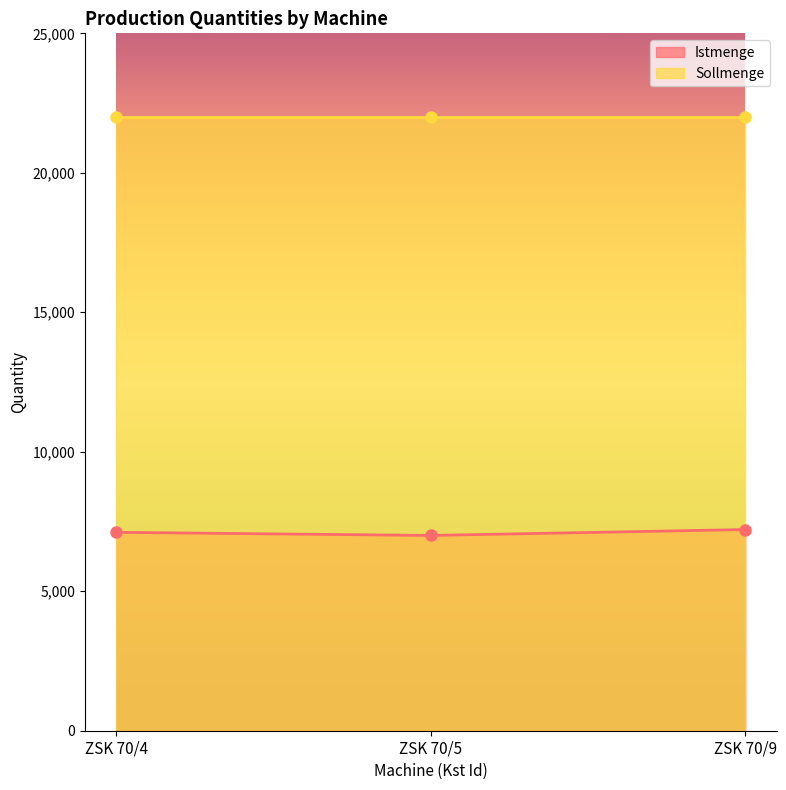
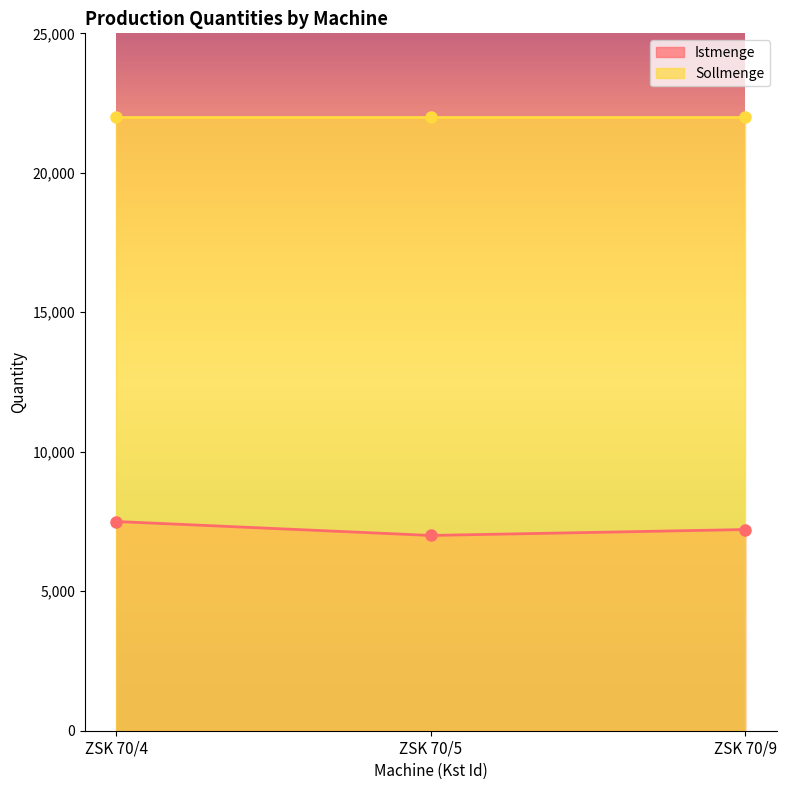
  {
    "Istmenge": {
-     "ZSK 70/4": "7,100",
+     "ZSK 70/4": "7,500",
      "ZSK 70/5": "7,000",
      "ZSK 70/9": "7,200"
    },
    "Sollmenge": {
      "ZSK 70/4": "22,000",
      "ZSK 70/5": "22,000",
      "ZSK 70/9": "22,000"
    }
  }
